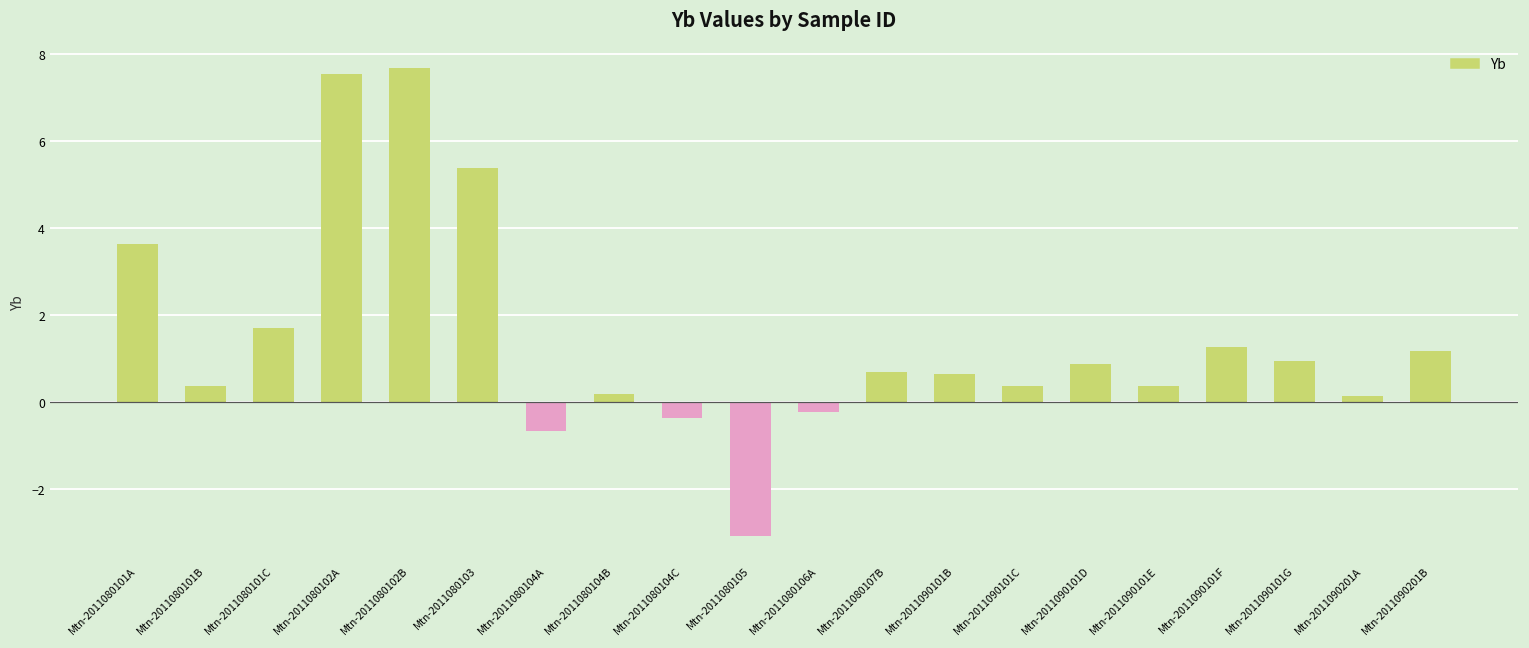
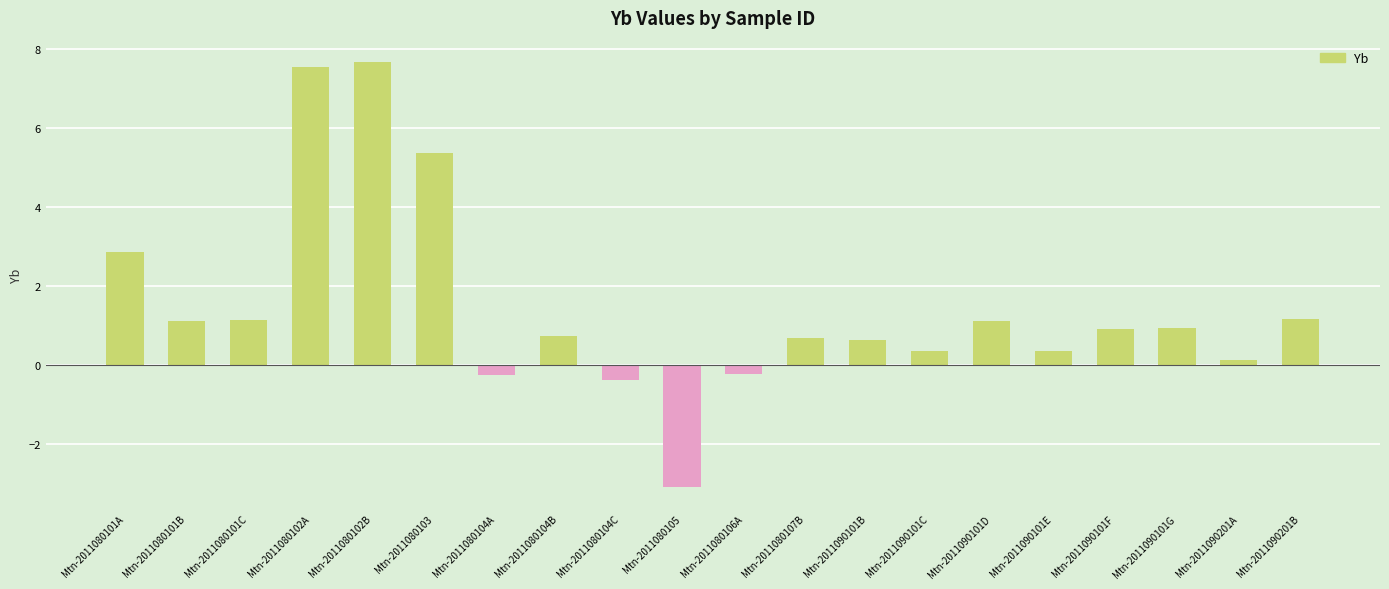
  {
-   "Mtn-2011080101A": 3.6,
-   "Mtn-2011080101B": 0.4,
-   "Mtn-2011080101C": 1.7,
+   "Mtn-2011080101A": 2.9,
+   "Mtn-2011080101B": 1.1,
+   "Mtn-2011080101C": 1.2,
    "Mtn-2011080102A": 7.5,
    "Mtn-2011080102B": 7.7,
    "Mtn-2011080103": 5.4,
-   "Mtn-2011080104A": -0.7,
-   "Mtn-2011080104B": 0.2,
+   "Mtn-2011080104A": -0.3,
+   "Mtn-2011080104B": 0.8,
    "Mtn-2011080104C": -0.4,
    "Mtn-2011080105": -3.1,
    "Mtn-2011080106A": -0.2,
    "Mtn-2011080107B": 0.7,
    "Mtn-2011090101B": 0.6,
    "Mtn-2011090101C": 0.4,
-   "Mtn-2011090101D": 0.9,
+   "Mtn-2011090101D": 1.1,
    "Mtn-2011090101E": 0.4,
-   "Mtn-2011090101F": 1.3,
+   "Mtn-2011090101F": 0.9,
    "Mtn-2011090101G": 0.9,
    "Mtn-2011090201A": 0.1,
    "Mtn-2011090201B": 1.2
  }
